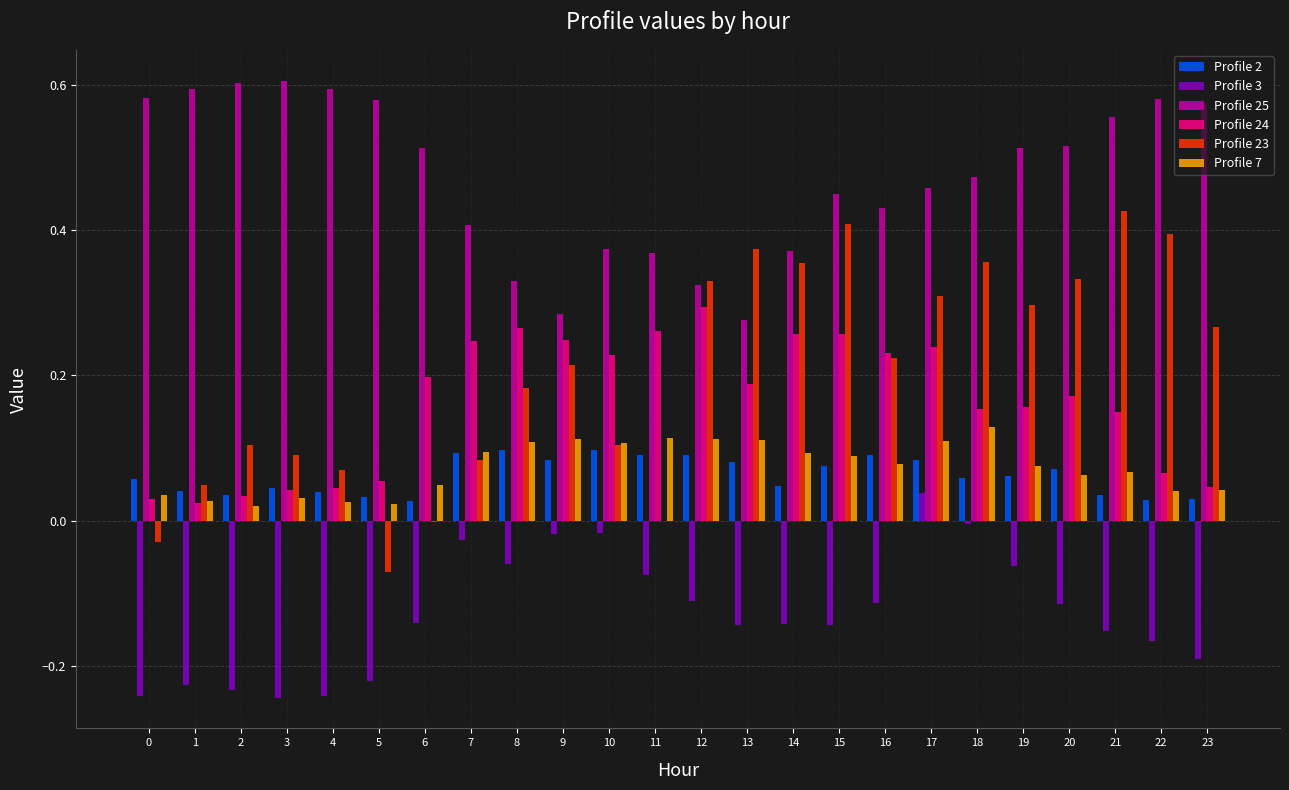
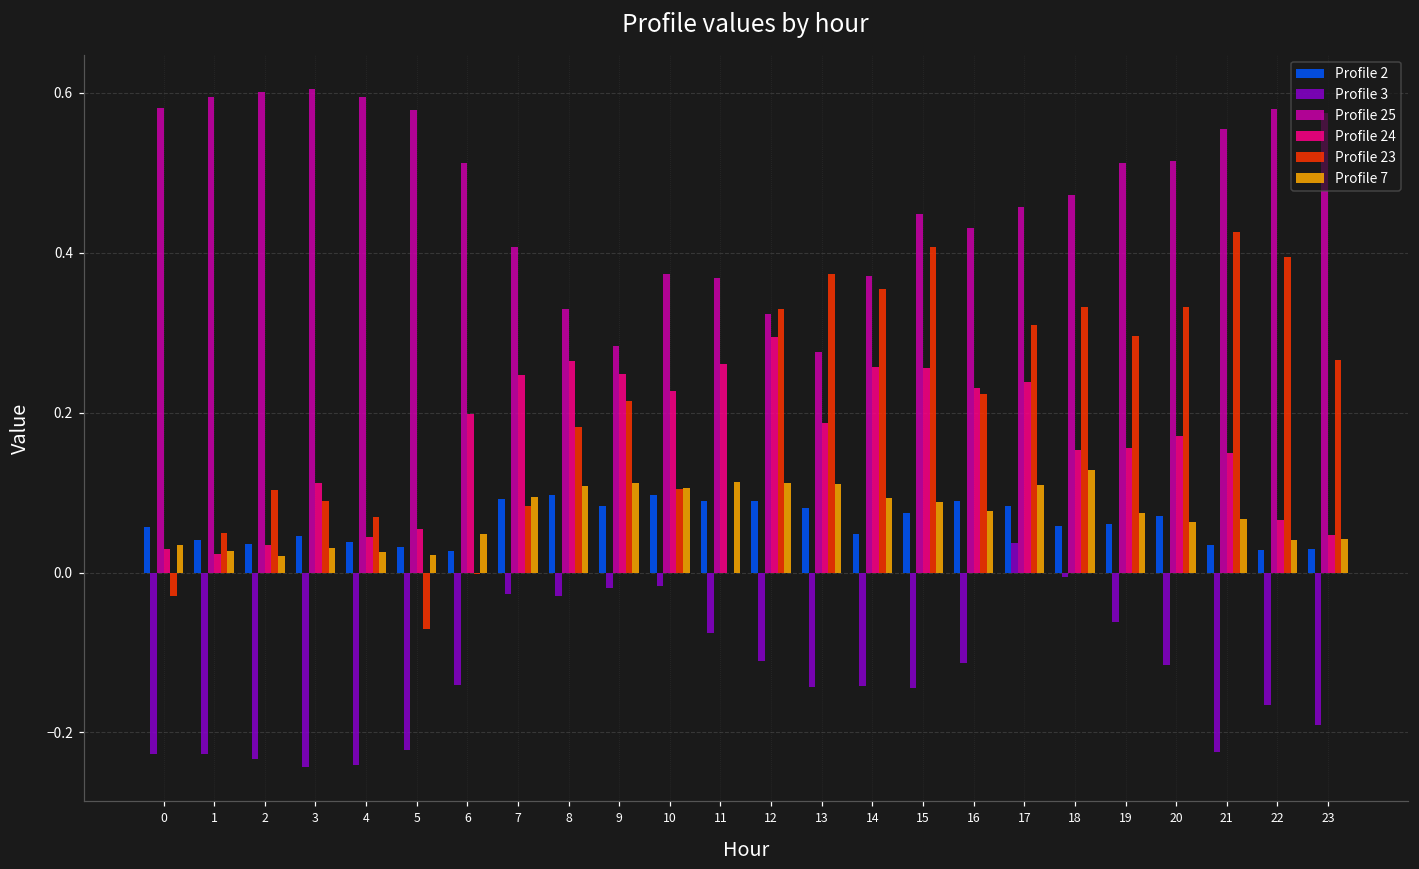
  {
    "Profile 2": {
      "0": 0.06,
      "1": 0.04,
      "2": 0.04,
      "3": 0.05,
      "4": 0.04,
      "5": 0.03,
      "6": 0.03,
      "7": 0.09,
      "8": 0.10,
      "9": 0.08,
      "10": 0.10,
      "11": 0.09,
      "12": 0.09,
      "13": 0.08,
      "14": 0.05,
      "15": 0.07,
      "16": 0.09,
      "17": 0.08,
      "18": 0.06,
      "19": 0.06,
      "20": 0.07,
      "21": 0.04,
      "22": 0.03,
      "23": 0.03
    },
    "Profile 3": {
-     "0": -0.24,
+     "0": -0.23,
      "1": -0.23,
      "2": -0.23,
      "3": -0.24,
      "4": -0.24,
      "5": -0.22,
      "6": -0.14,
      "7": -0.03,
-     "8": -0.06,
+     "8": -0.03,
      "9": -0.02,
      "10": -0.02,
      "11": -0.08,
      "12": -0.11,
      "13": -0.14,
      "14": -0.14,
      "15": -0.14,
      "16": -0.11,
      "17": 0.04,
      "18": -0.01,
      "19": -0.06,
      "20": -0.12,
-     "21": -0.15,
+     "21": -0.22,
      "22": -0.17,
      "23": -0.19
    },
    "Profile 25": {
      "0": 0.58,
      "1": 0.59,
      "2": 0.60,
      "3": 0.61,
      "4": 0.59,
      "5": 0.58,
      "6": 0.51,
      "7": 0.41,
      "8": 0.33,
      "9": 0.28,
      "10": 0.37,
      "11": 0.37,
      "12": 0.32,
      "13": 0.28,
      "14": 0.37,
      "15": 0.45,
      "16": 0.43,
      "17": 0.46,
      "18": 0.47,
      "19": 0.51,
      "20": 0.52,
      "21": 0.56,
      "22": 0.58
    },
    "Profile 24": {
      "0": 0.03,
      "1": 0.02,
      "2": 0.03,
-     "3": 0.04,
+     "3": 0.11,
      "4": 0.04,
      "5": 0.05,
      "6": 0.20,
      "7": 0.25,
      "8": 0.27,
      "9": 0.25,
      "10": 0.23,
      "11": 0.26,
      "12": 0.29,
      "13": 0.19,
      "14": 0.26,
      "15": 0.26,
      "16": 0.23,
      "17": 0.24,
      "18": 0.15,
      "19": 0.16,
      "20": 0.17,
      "21": 0.15,
      "22": 0.07,
      "23": 0.05
    },
    "Profile 23": {
      "0": -0.03,
      "1": 0.05,
      "2": 0.10,
      "3": 0.09,
      "4": 0.07,
      "5": -0.07,
      "7": 0.08,
      "8": 0.18,
      "9": 0.21,
      "10": 0.10,
      "12": 0.33,
      "13": 0.37,
      "14": 0.35,
      "15": 0.41,
      "16": 0.22,
      "17": 0.31,
-     "18": 0.36,
+     "18": 0.33,
      "19": 0.30,
      "20": 0.33,
      "21": 0.43,
      "22": 0.39,
      "23": 0.27
    },
    "Profile 7": {
      "0": 0.03,
      "1": 0.03,
      "2": 0.02,
      "3": 0.03,
      "4": 0.03,
      "5": 0.02,
      "6": 0.05,
      "7": 0.09,
      "8": 0.11,
      "9": 0.11,
      "10": 0.11,
      "11": 0.11,
      "12": 0.11,
      "13": 0.11,
      "14": 0.09,
      "15": 0.09,
      "16": 0.08,
      "17": 0.11,
      "18": 0.13,
      "19": 0.07,
      "20": 0.06,
      "21": 0.07,
      "22": 0.04,
      "23": 0.04
    }
  }
